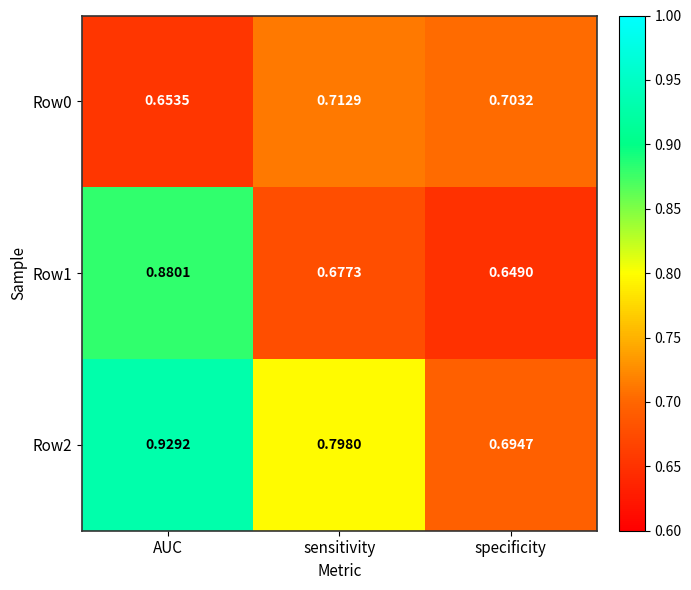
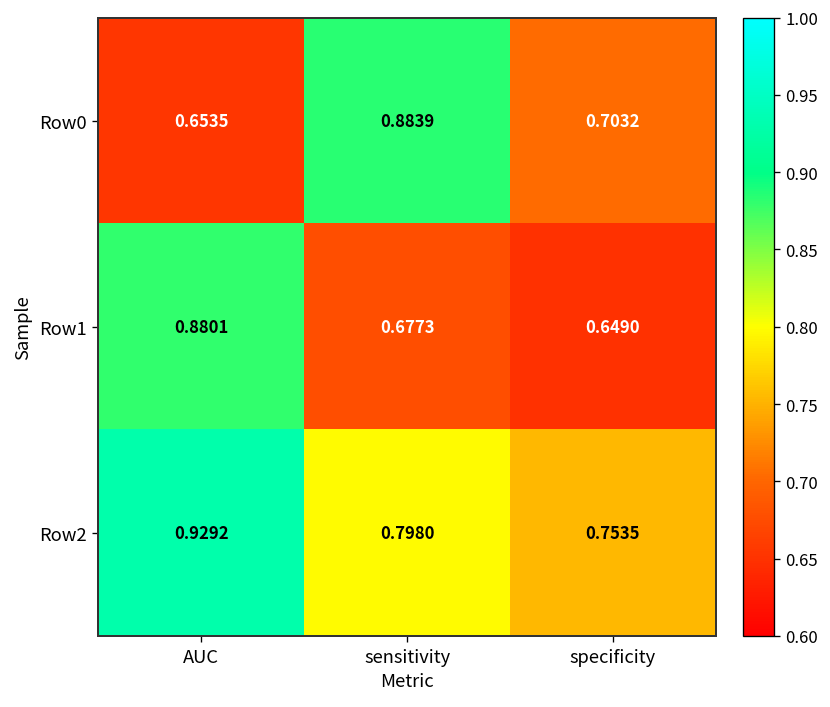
  {
    "Row0": {
      "AUC": 0.6535,
-     "sensitivity": 0.7129,
+     "sensitivity": 0.8839,
      "specificity": 0.7032
    },
    "Row1": {
      "AUC": 0.8801,
      "sensitivity": 0.6773,
      "specificity": 0.6490
    },
    "Row2": {
      "AUC": 0.9292,
      "sensitivity": 0.7980,
-     "specificity": 0.6947
+     "specificity": 0.7535
    }
  }
